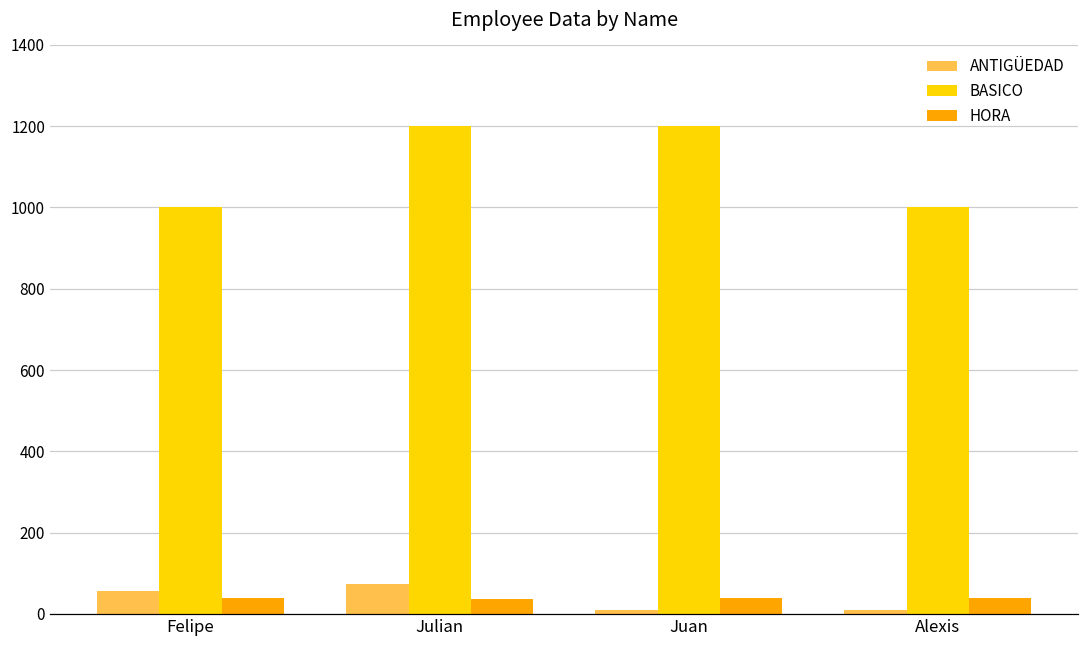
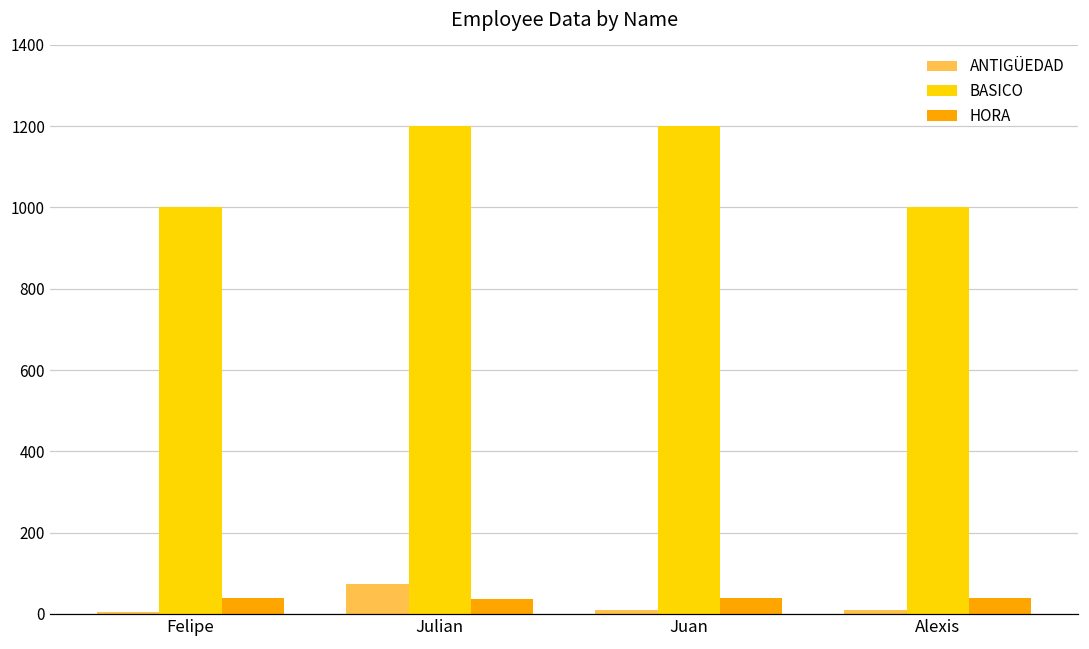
  {
    "ANTIGÜEDAD": {
-     "Felipe": 60,
+     "Felipe": 0,
      "Julian": 70,
      "Juan": 10,
      "Alexis": 10
    }
  }
